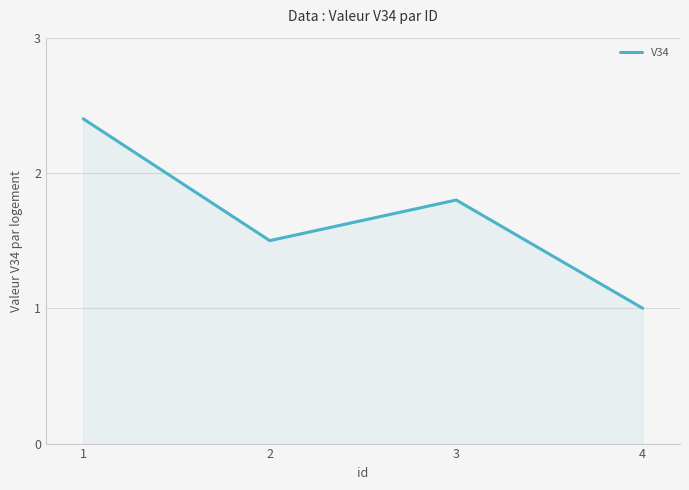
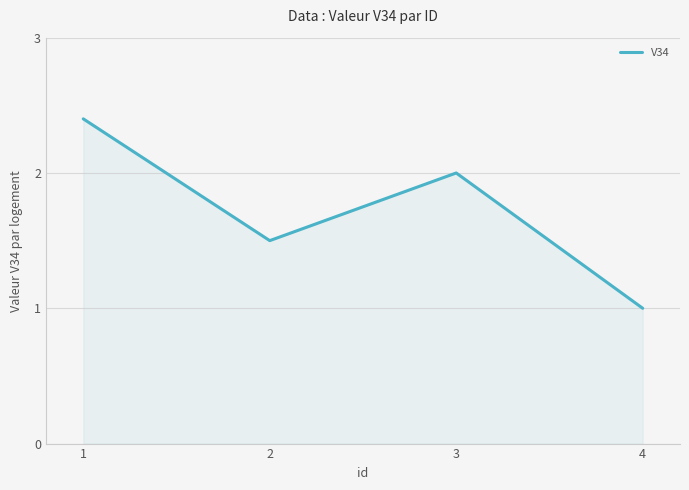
  {
    "1": 2.4,
    "2": 1.5,
-   "3": 1.8,
+   "3": 2.0,
    "4": 1.0
  }
